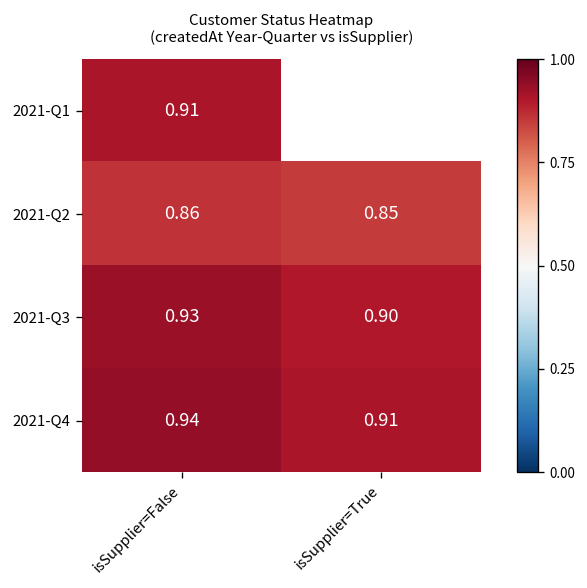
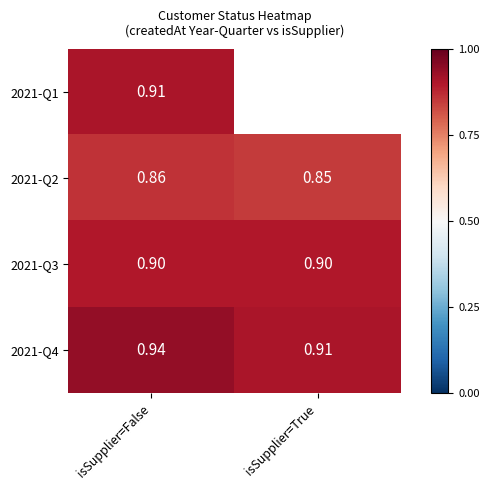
  {
    "2021-Q1": {
      "isSupplier=False": 0.91
    },
    "2021-Q2": {
      "isSupplier=False": 0.86,
      "isSupplier=True": 0.85
    },
    "2021-Q3": {
-     "isSupplier=False": 0.93,
+     "isSupplier=False": 0.90,
      "isSupplier=True": 0.90
    },
    "2021-Q4": {
      "isSupplier=False": 0.94,
      "isSupplier=True": 0.91
    }
  }
